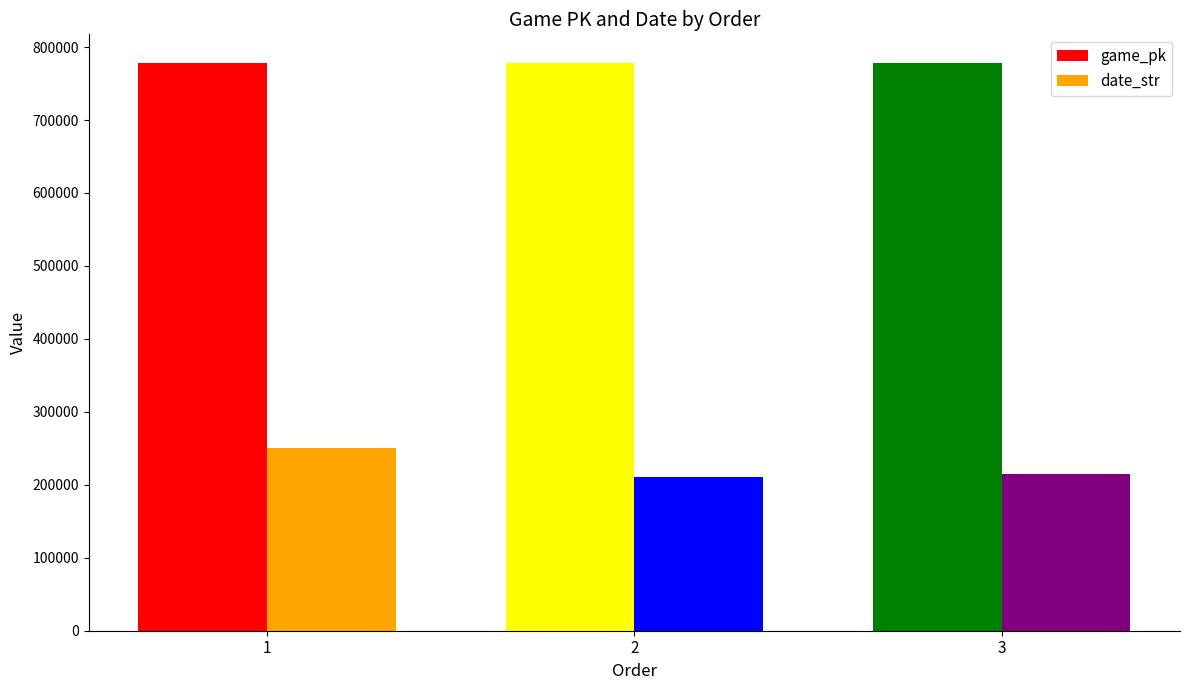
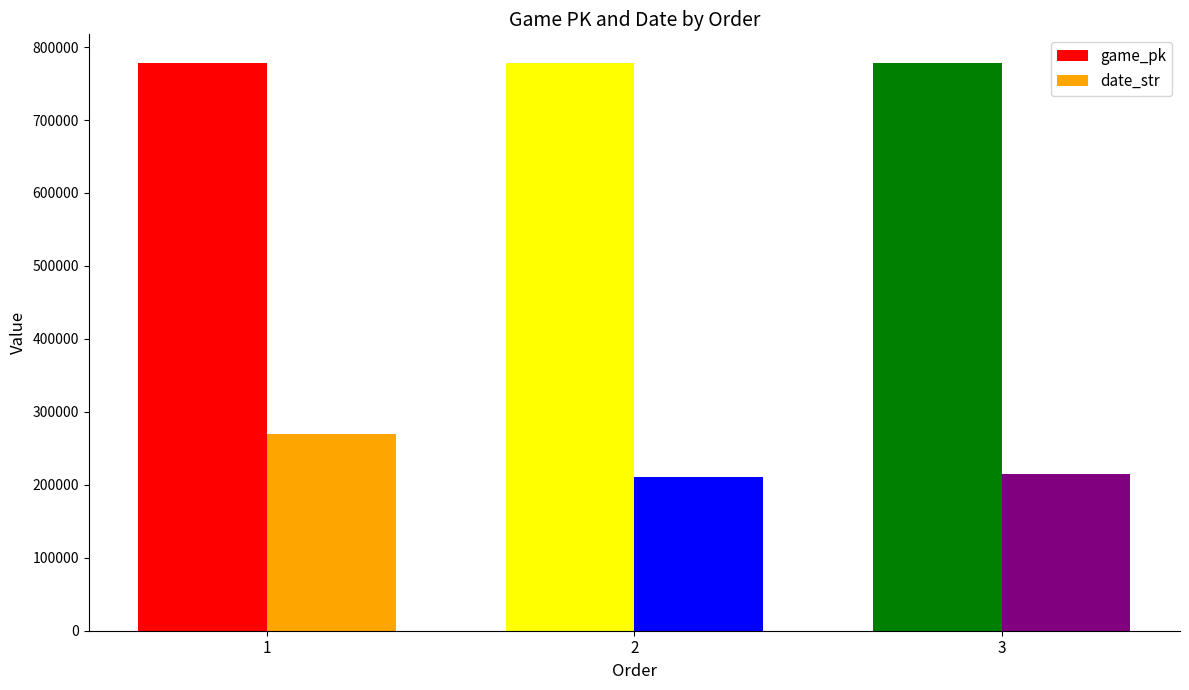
  {
    "game_pk": {
      "1": 780000,
      "2": 780000,
      "3": 780000
    },
    "date_str": {
-     "1": 250000,
+     "1": 270000,
      "2": 210000,
      "3": 210000
    }
  }
